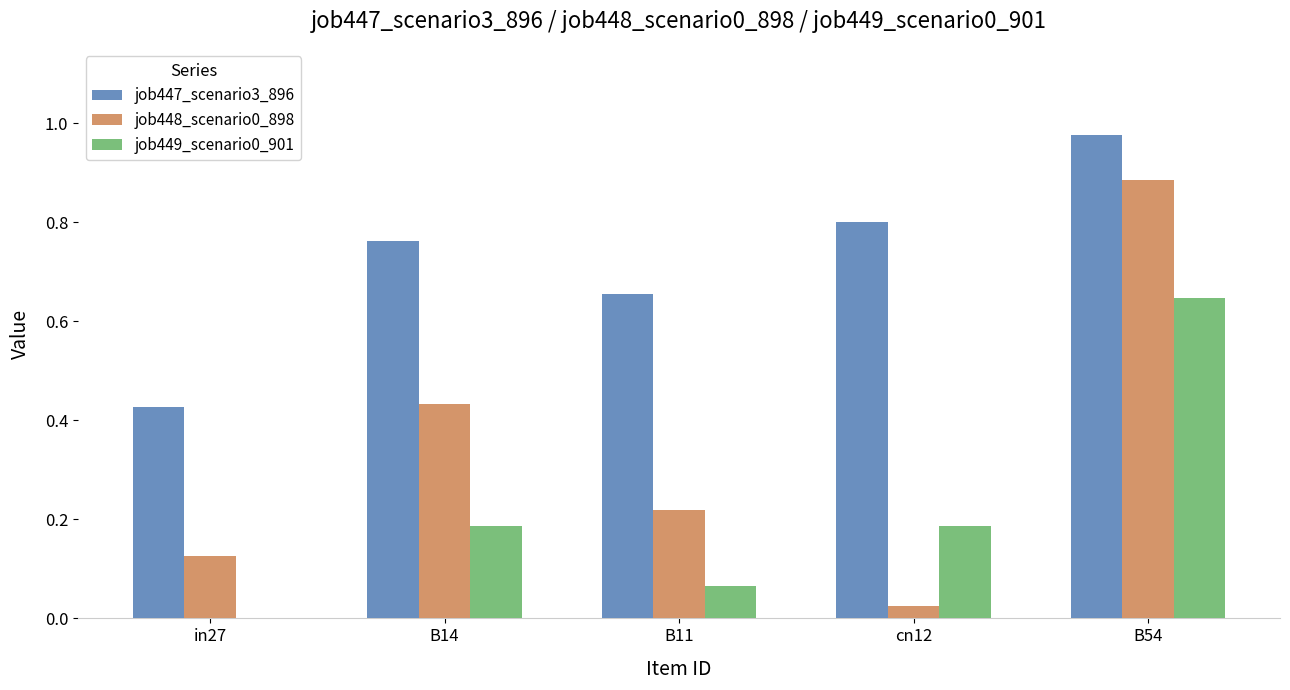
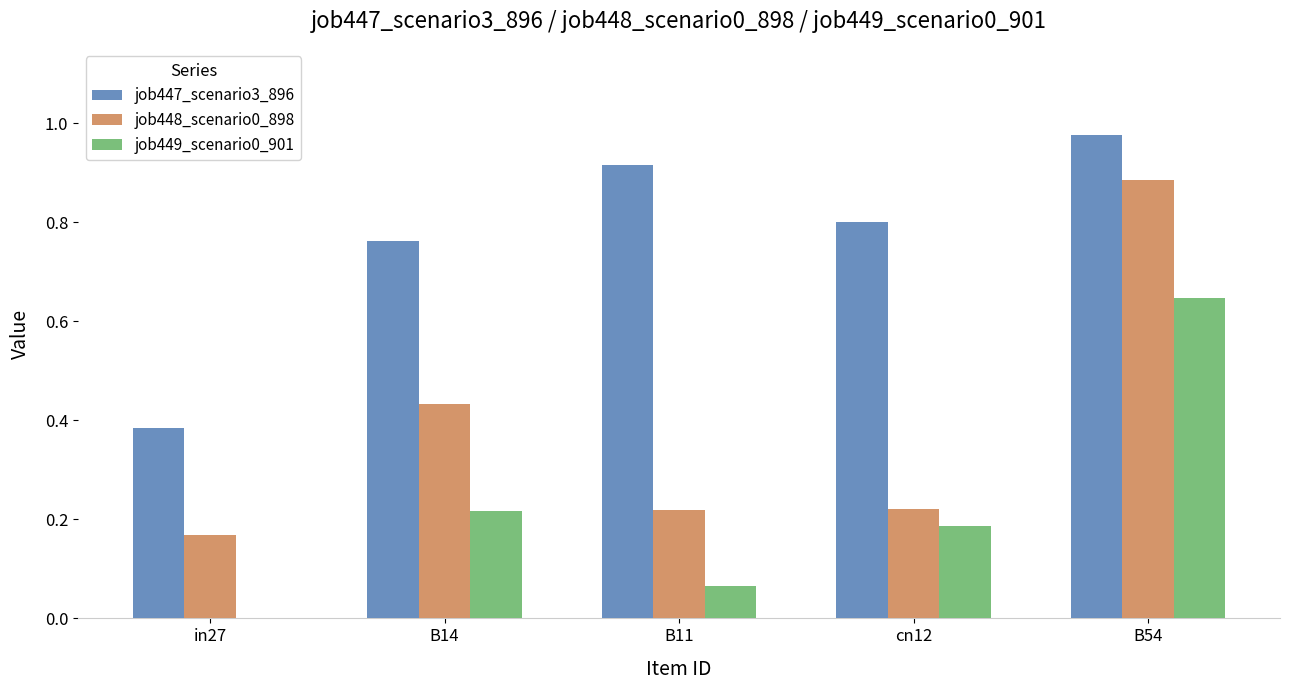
  {
    "job447_scenario3_896": {
-     "in27": 0.43,
+     "in27": 0.38,
      "B14": 0.76,
-     "B11": 0.65,
+     "B11": 0.92,
      "cn12": 0.80,
      "B54": 0.98
    },
    "job448_scenario0_898": {
-     "in27": 0.13,
+     "in27": 0.17,
      "B14": 0.43,
      "B11": 0.22,
-     "cn12": 0.03,
+     "cn12": 0.22,
      "B54": 0.89
    },
    "job449_scenario0_901": {
      "in27": 0.00,
-     "B14": 0.19,
+     "B14": 0.22,
      "B11": 0.07,
      "cn12": 0.19,
      "B54": 0.65
    }
  }
